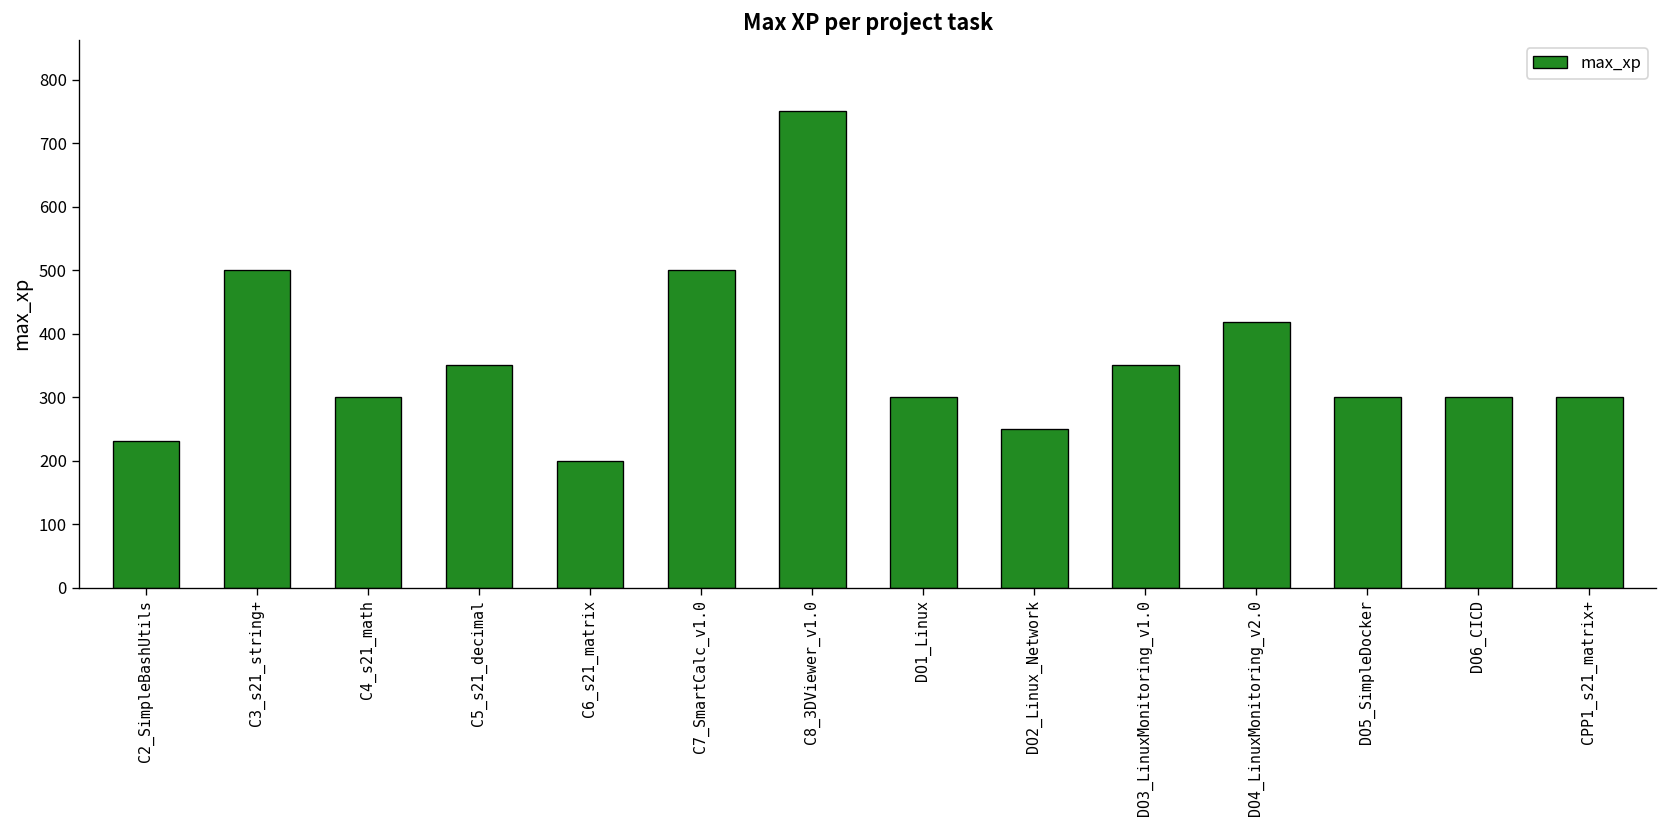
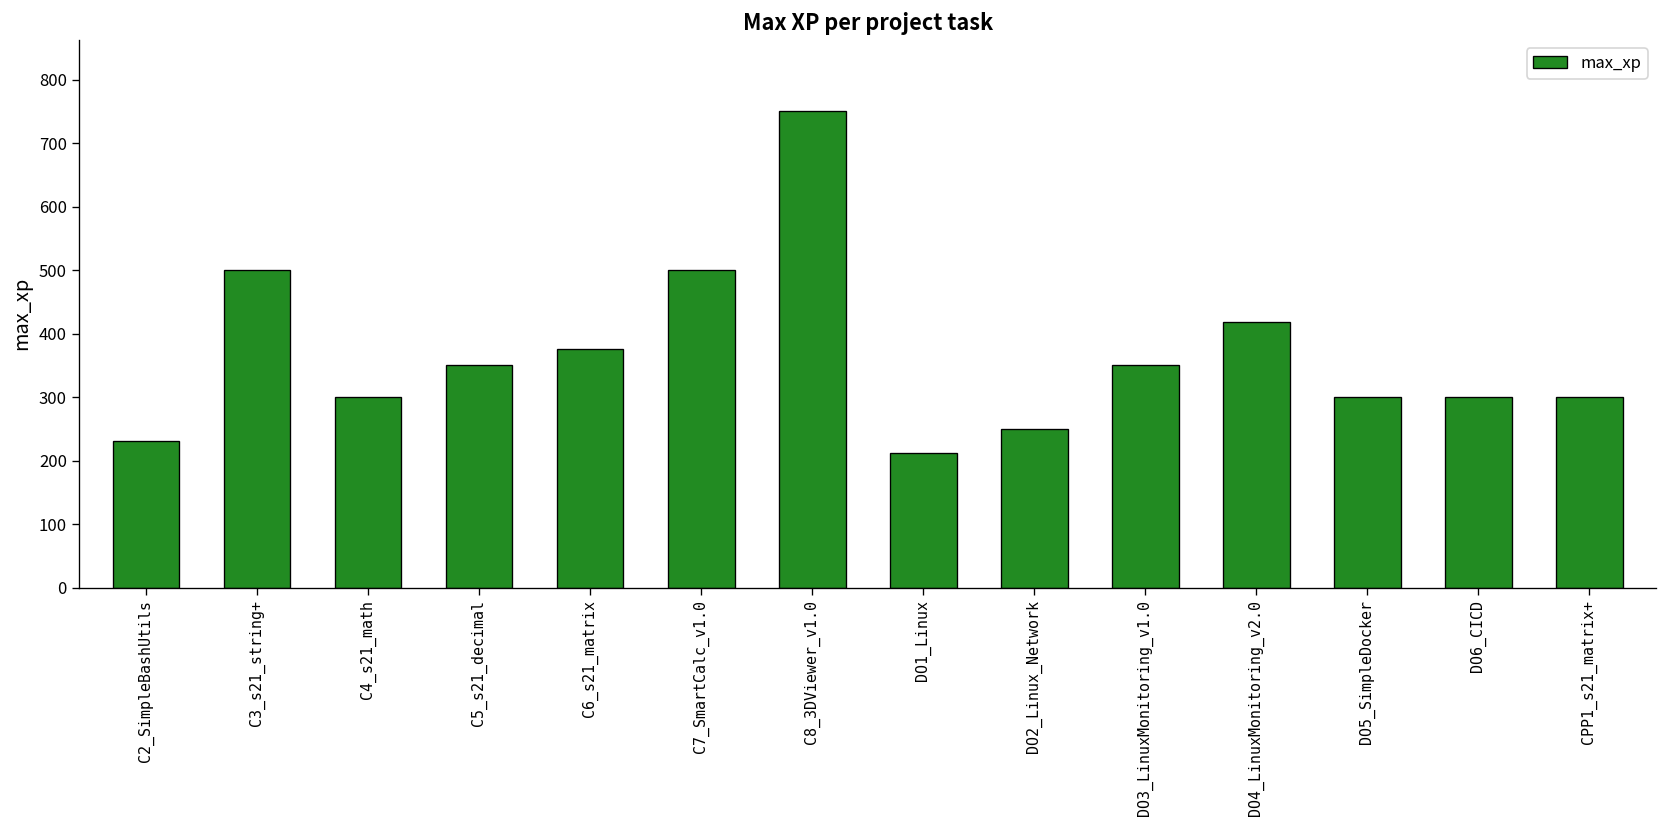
  {
    "C2_SimpleBashUtils": 230,
    "C3_s21_string+": 500,
    "C4_s21_math": 300,
    "C5_s21_decimal": 350,
-   "C6_s21_matrix": 200,
+   "C6_s21_matrix": 380,
    "C7_SmartCalc_v1.0": 500,
    "C8_3DViewer_v1.0": 750,
-   "DO1_Linux": 300,
+   "DO1_Linux": 210,
    "DO2_Linux_Network": 250,
    "DO3_LinuxMonitoring_v1.0": 350,
    "DO4_LinuxMonitoring_v2.0": 420,
    "DO5_SimpleDocker": 300,
    "DO6_CICD": 300,
    "CPP1_s21_matrix+": 300
  }
